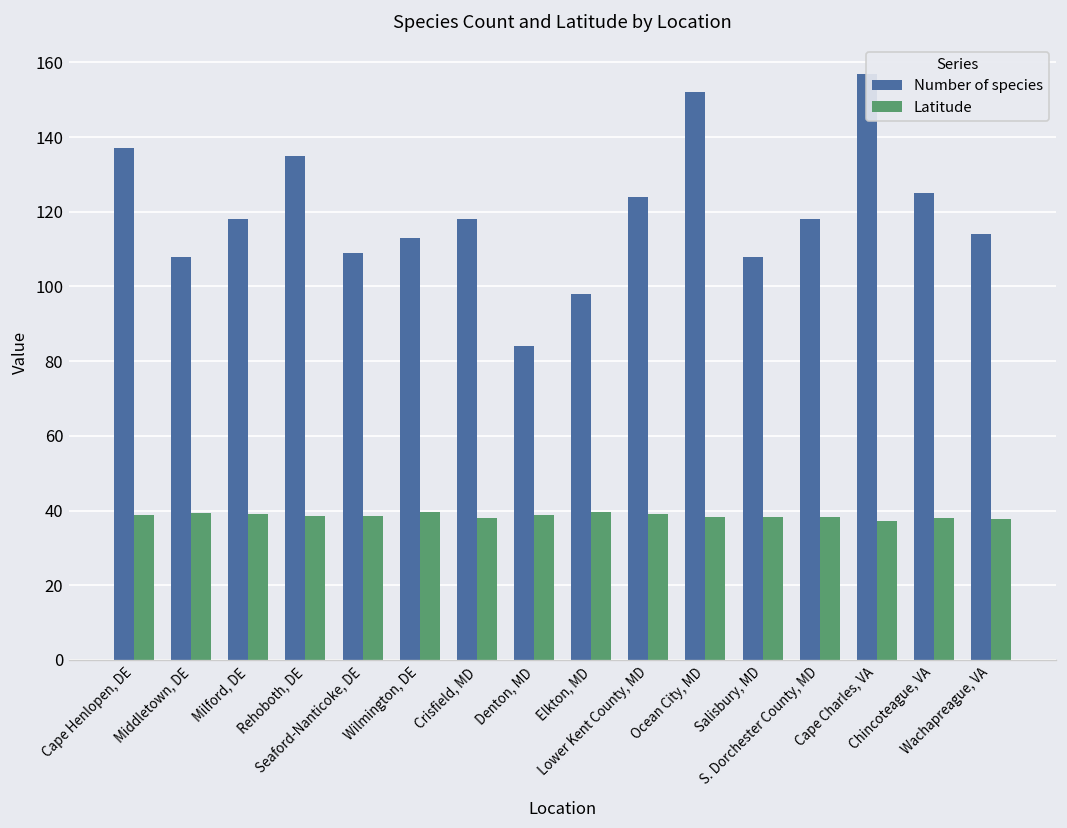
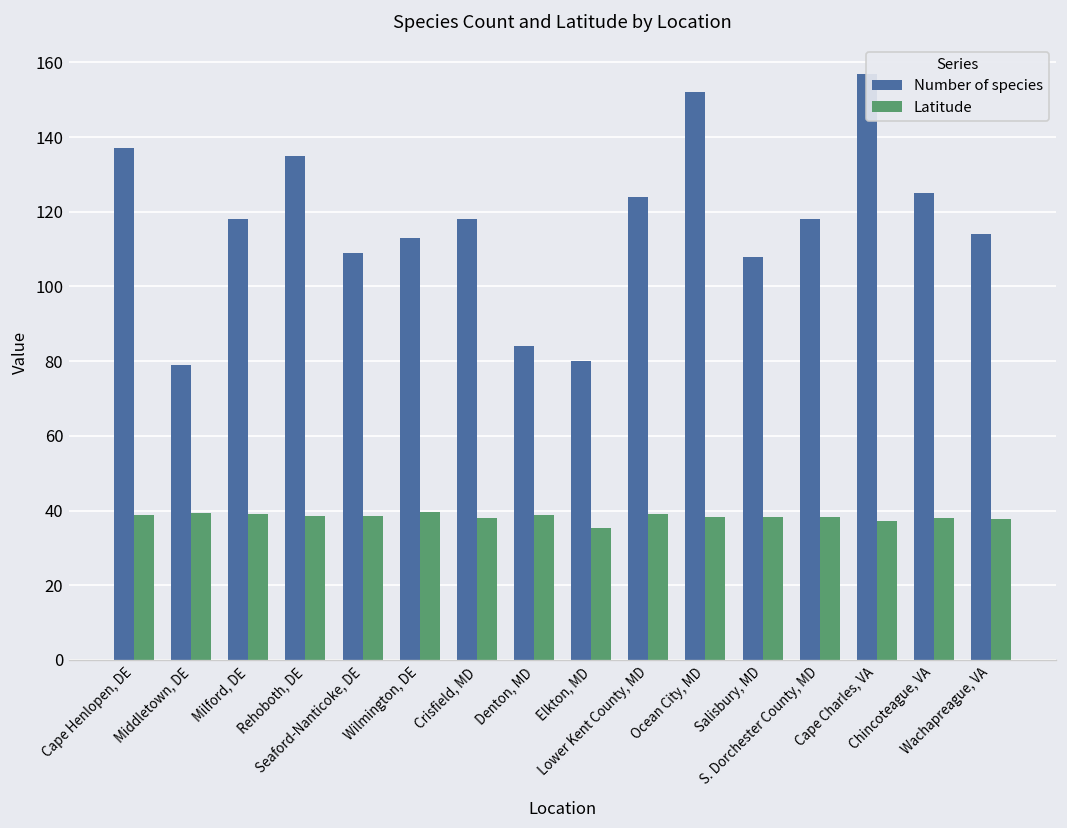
  {
    "Number of species": {
      "Cape Henlopen, DE": 137,
-     "Middletown, DE": 108,
+     "Middletown, DE": 79,
      "Milford, DE": 118,
      "Rehoboth, DE": 135,
      "Seaford-Nanticoke, DE": 109,
      "Wilmington, DE": 113,
      "Crisfield, MD": 118,
      "Denton, MD": 84,
-     "Elkton, MD": 98,
+     "Elkton, MD": 80,
      "Lower Kent County, MD": 124,
      "Ocean City, MD": 152,
      "Salisbury, MD": 108,
      "S. Dorchester County, MD": 118,
      "Chincoteague, VA": 125,
      "Wachapreague, VA": 114
    },
    "Latitude": {
      "Cape Henlopen, DE": 39,
      "Middletown, DE": 39,
      "Milford, DE": 39,
      "Rehoboth, DE": 39,
      "Seaford-Nanticoke, DE": 39,
      "Wilmington, DE": 40,
      "Crisfield, MD": 38,
      "Denton, MD": 39,
-     "Elkton, MD": 40,
+     "Elkton, MD": 35,
      "Lower Kent County, MD": 39,
      "Ocean City, MD": 38,
      "Salisbury, MD": 38,
      "S. Dorchester County, MD": 38,
      "Cape Charles, VA": 37,
      "Chincoteague, VA": 38,
      "Wachapreague, VA": 38
    }
  }
